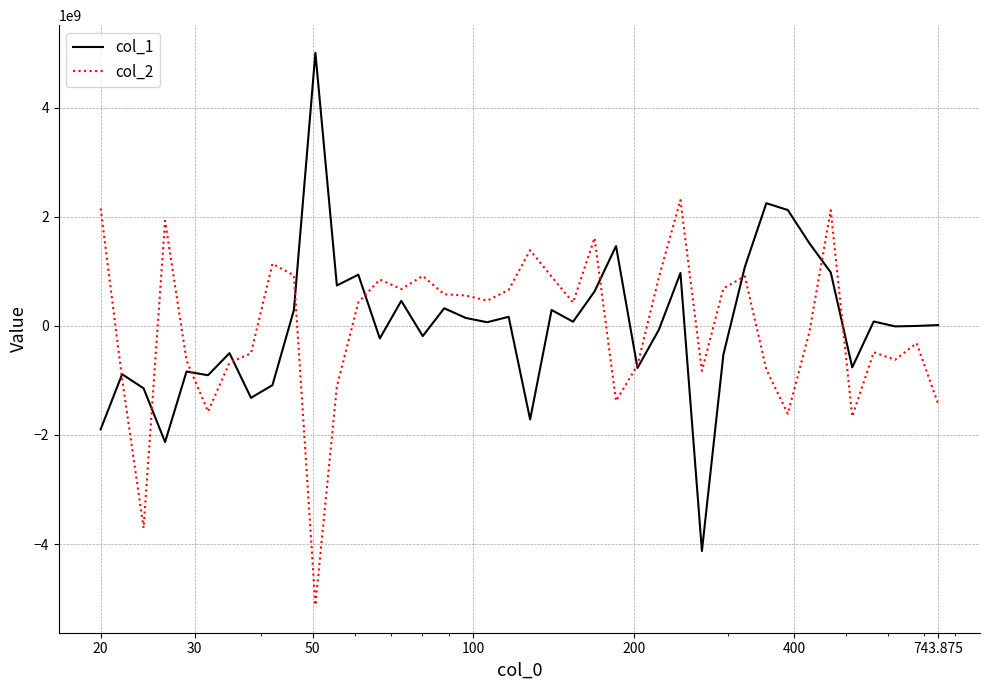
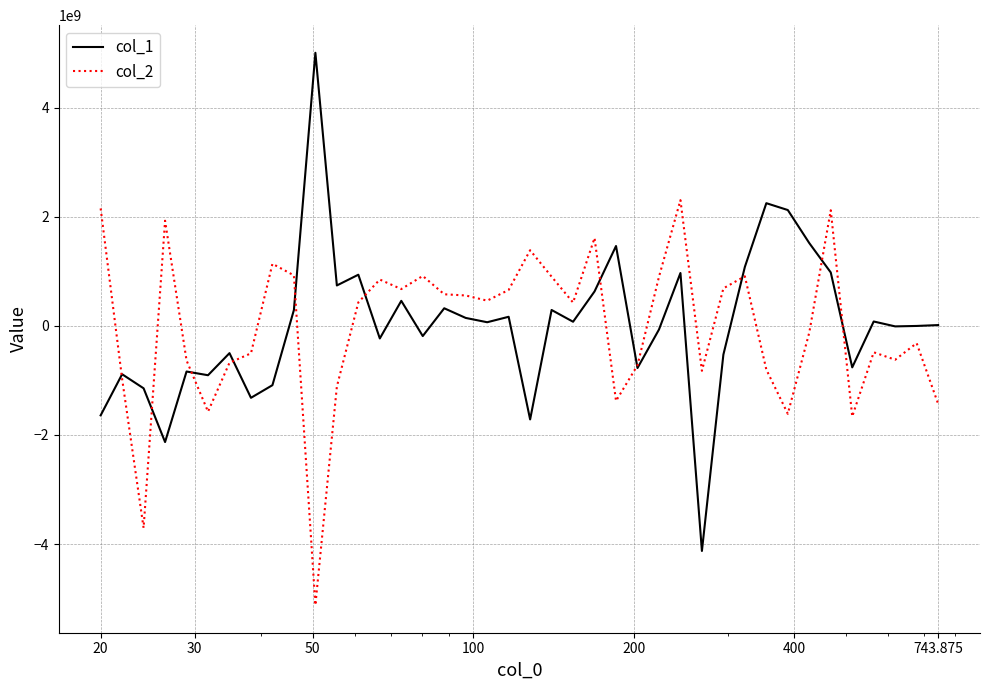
  {
    "col_1": {
-     "20": -1900000000,
+     "20": -1600000000,
      "743.875": 0
    },
    "col_2": {
      "20": 2200000000,
      "743.875": -1400000000
    }
  }
